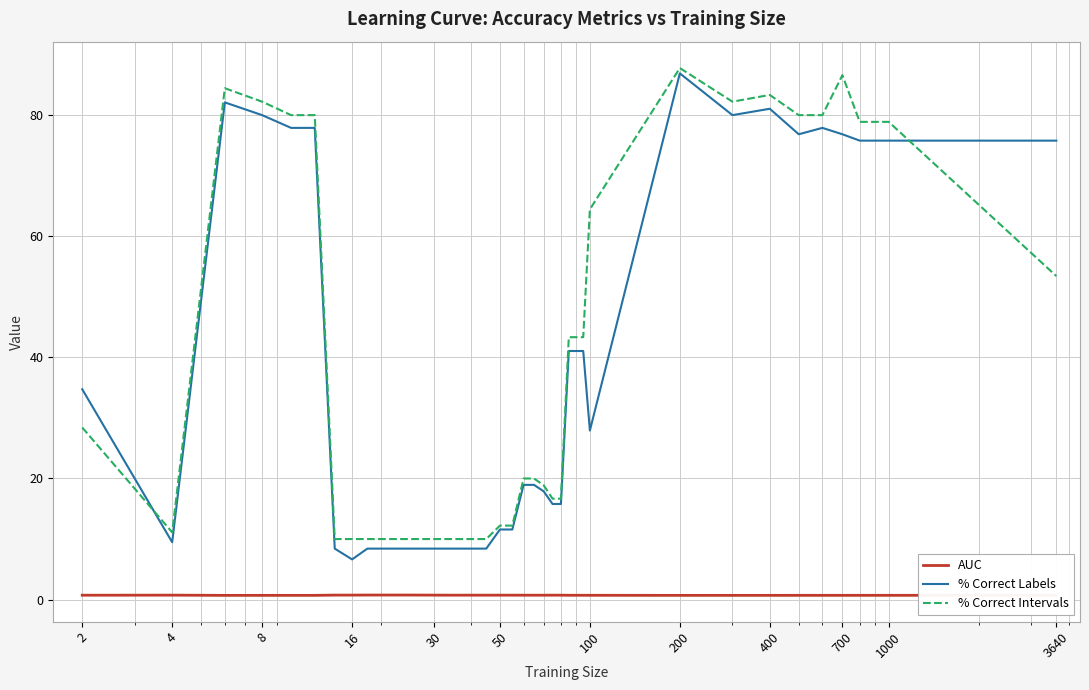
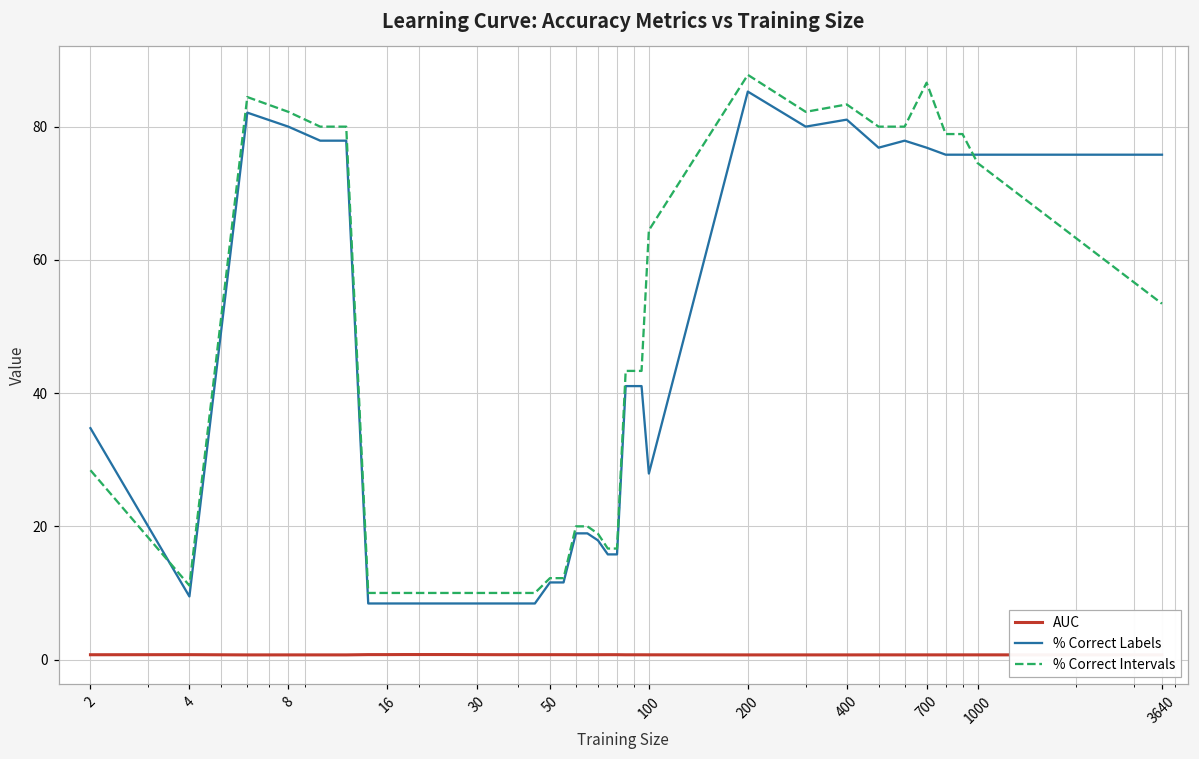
  {
    "AUC": {
      "2": 1,
      "4": 1,
      "8": 1,
      "16": 1,
      "30": 1,
      "50": 1,
      "100": 1,
      "200": 1,
      "400": 1,
      "700": 1,
      "1000": 1
    },
    "% Correct Labels": {
      "2": 35,
      "4": 9,
      "8": 80,
-     "16": 7,
+     "16": 8,
      "30": 8,
      "50": 12,
      "100": 28,
-     "200": 87,
+     "200": 85,
      "400": 81,
      "700": 77,
      "1000": 76,
      "3640": 76
    },
    "% Correct Intervals": {
      "2": 28,
      "4": 11,
      "8": 82,
      "16": 10,
      "30": 10,
      "50": 12,
      "100": 64,
      "200": 88,
      "400": 83,
      "700": 87,
-     "1000": 79,
+     "1000": 75,
      "3640": 53
    }
  }
